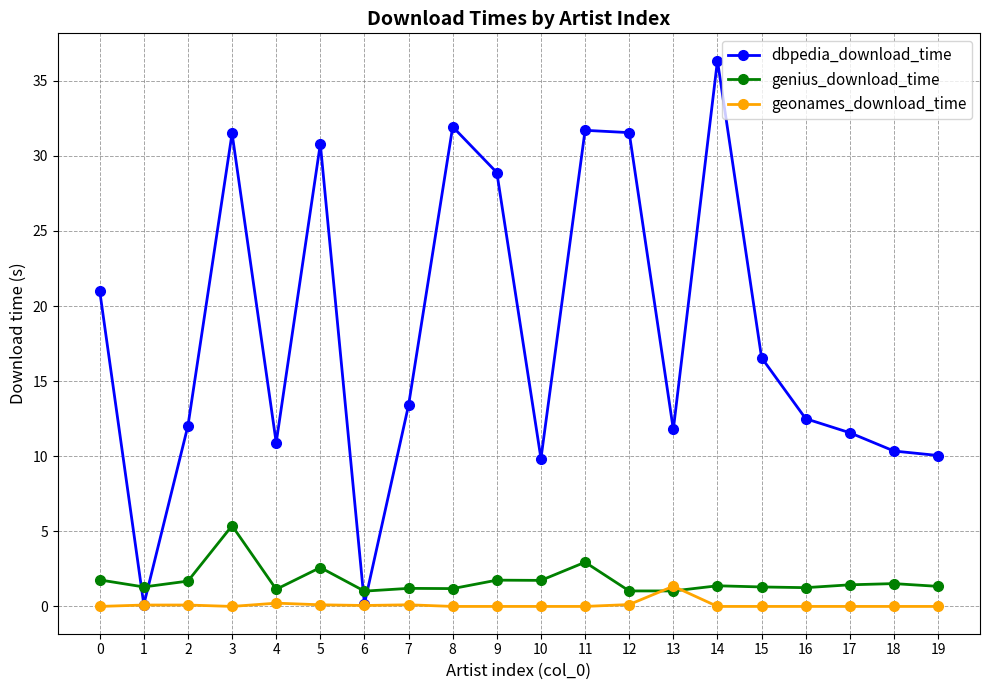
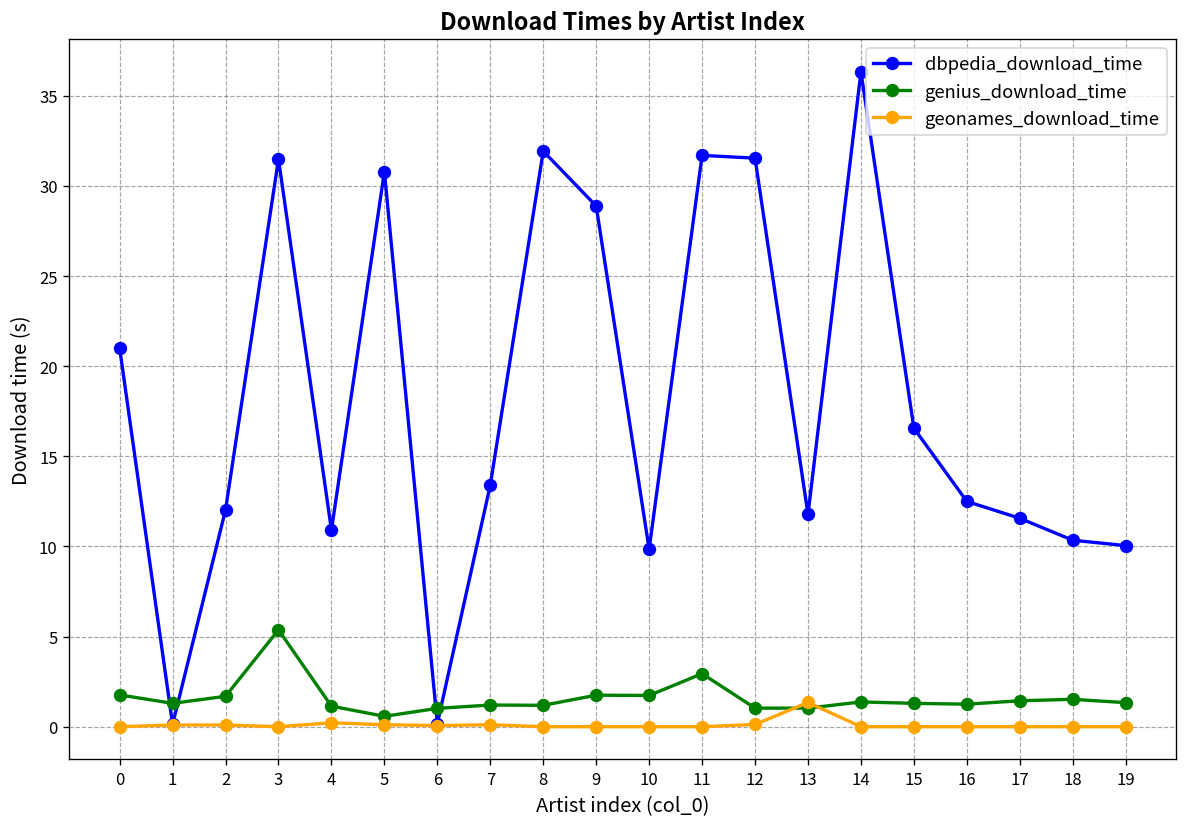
  {
    "dbpedia_download_time": {
      "0": 21.0,
      "2": 12.0,
      "3": 31.5,
      "4": 10.9,
      "5": 30.8,
      "7": 13.4,
      "8": 31.9,
      "9": 28.9,
      "10": 9.8,
      "11": 31.7,
      "12": 31.5,
      "13": 11.8,
      "14": 36.3,
      "15": 16.6,
      "16": 12.5,
      "17": 11.6,
      "18": 10.3,
      "19": 10.0
    },
    "genius_download_time": {
      "0": 1.8,
      "1": 1.3,
      "2": 1.7,
      "3": 5.4,
      "4": 1.1,
-     "5": 2.6,
+     "5": 0.6,
      "6": 1.0,
      "7": 1.2,
      "8": 1.2,
      "9": 1.7,
      "10": 1.7,
      "11": 2.9,
      "12": 1.0,
      "13": 1.0,
      "14": 1.4,
      "15": 1.3,
      "16": 1.2,
      "17": 1.4,
      "18": 1.5,
      "19": 1.3
    },
    "geonames_download_time": {
      "0": 0.0,
      "2": 0.1,
      "3": 0.0,
      "4": 0.2,
      "5": 0.1,
      "7": 0.1,
      "8": 0.0,
      "9": 0.0,
      "10": 0.0,
      "11": 0.0,
      "12": 0.1,
      "13": 1.3,
      "14": 0.0,
      "15": 0.0,
      "16": 0.0,
      "17": 0.0,
      "18": 0.0,
      "19": 0.0
    }
  }
